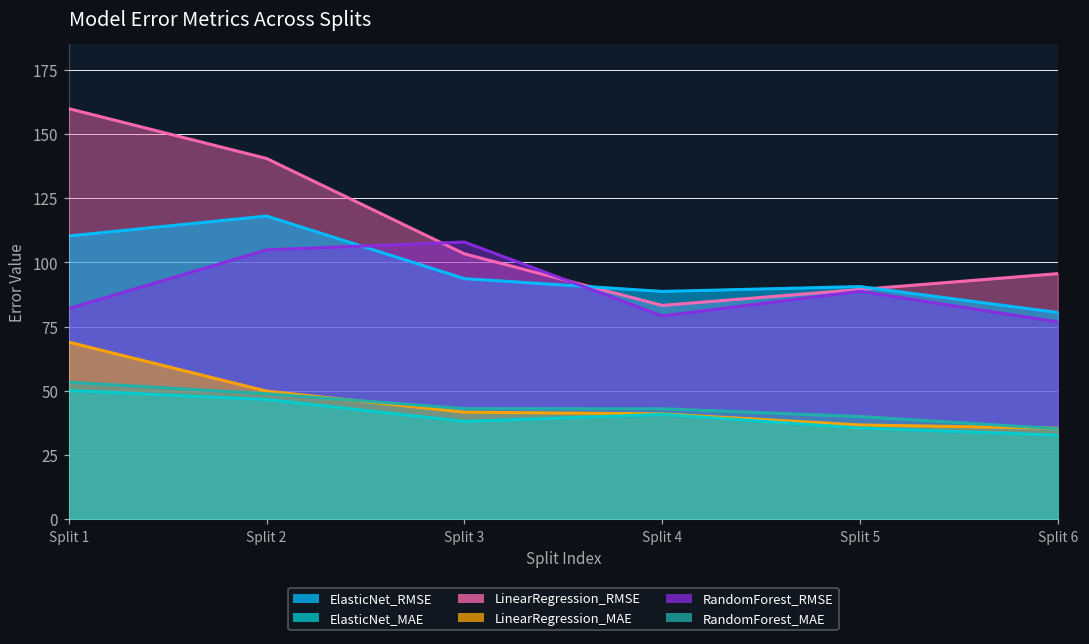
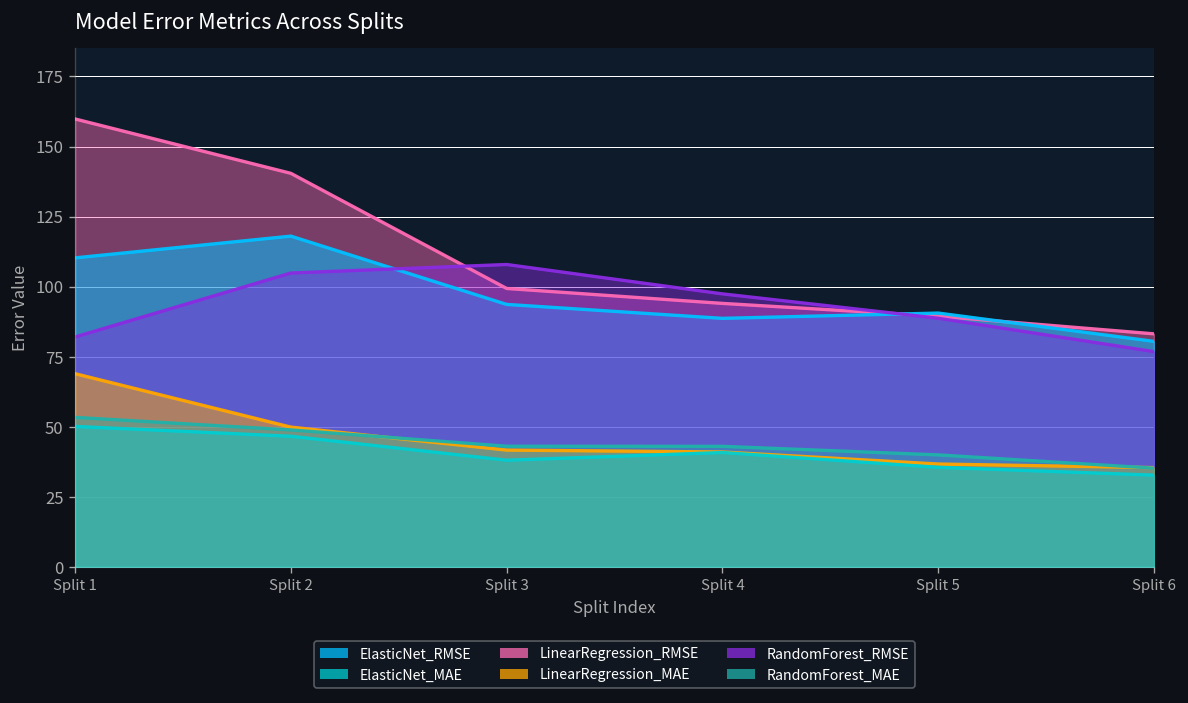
  {
    "LinearRegression_RMSE": {
      "Split 1": 160,
      "Split 2": 140,
-     "Split 3": 103,
-     "Split 4": 83,
-     "Split 6": 96
+     "Split 3": 99,
+     "Split 4": 94,
+     "Split 6": 83
    },
    "RandomForest_RMSE": {
      "Split 1": 82,
      "Split 2": 105,
      "Split 3": 108,
-     "Split 4": 79,
+     "Split 4": 97,
      "Split 6": 77
    },
    "LinearRegression_MAE": {
      "Split 1": 69,
      "Split 3": 42,
      "Split 5": 37
    }
  }
